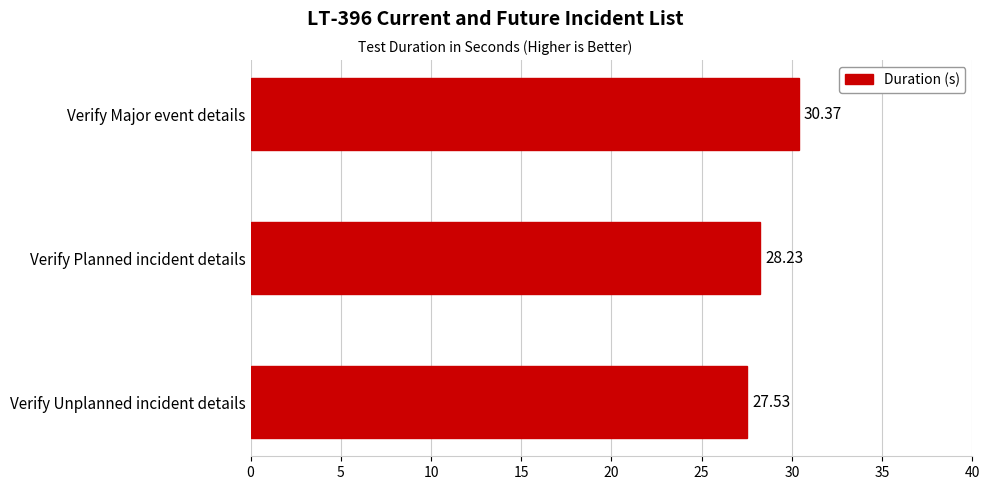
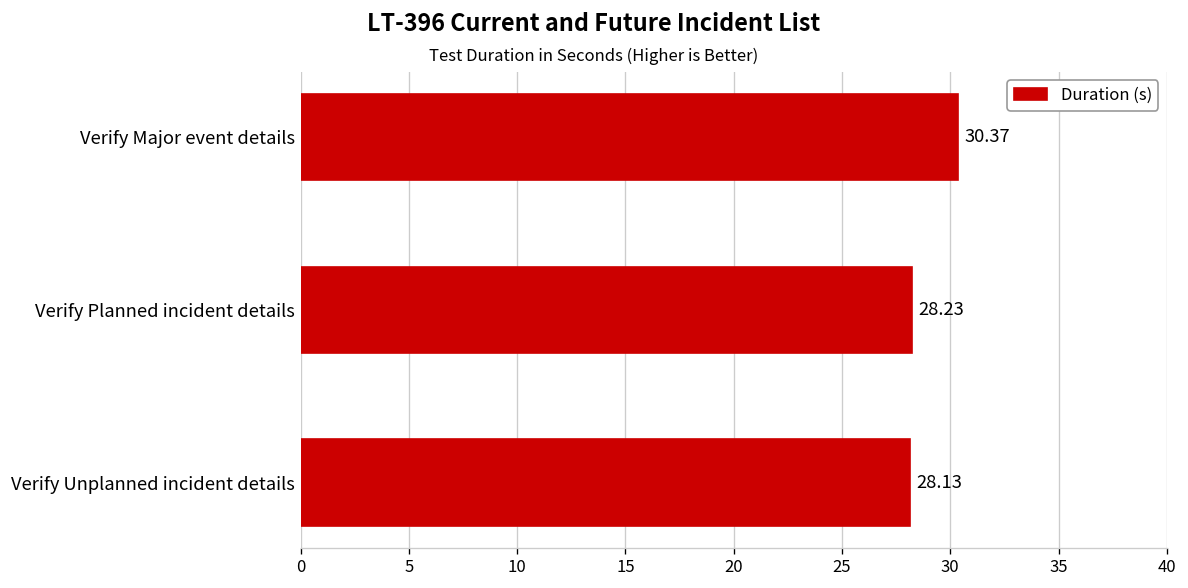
  {
    "Verify Major event details": 30.37,
    "Verify Planned incident details": 28.23,
-   "Verify Unplanned incident details": 27.53
+   "Verify Unplanned incident details": 28.13
  }
